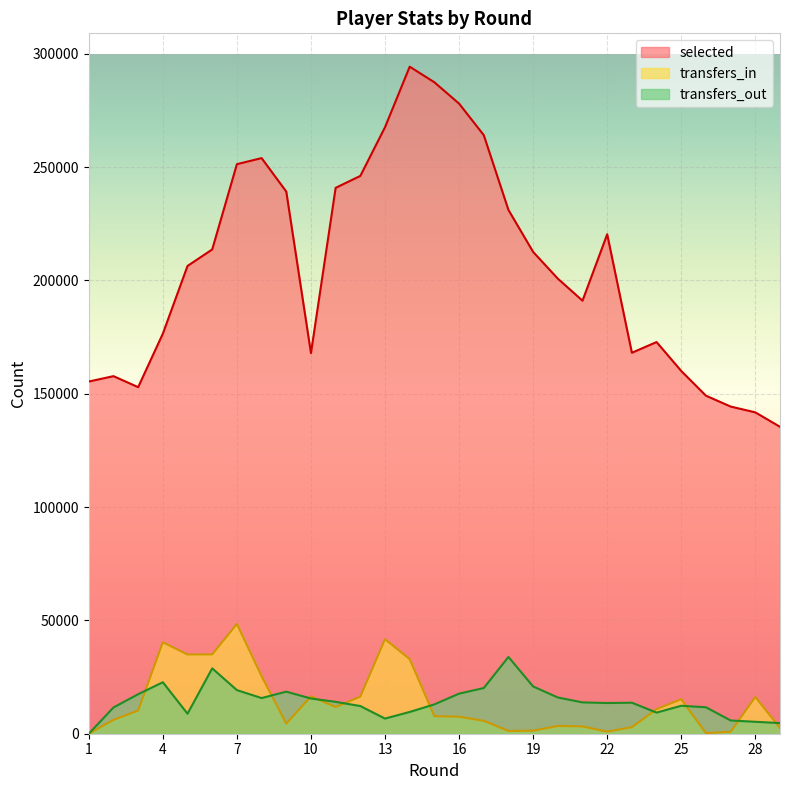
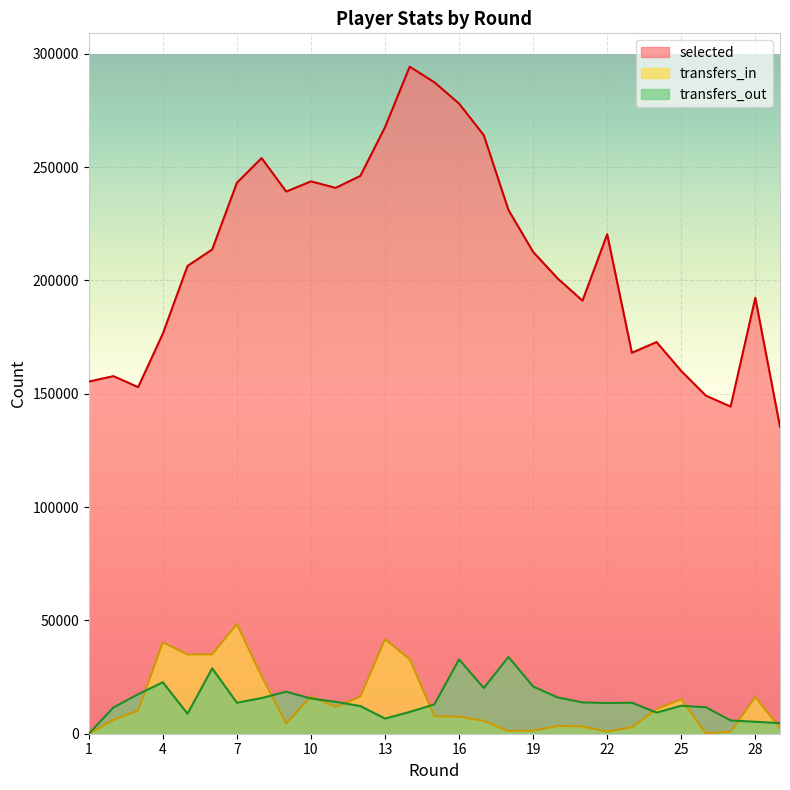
  {
    "selected": {
      "1": 155000,
      "4": 177000,
-     "7": 251000,
-     "10": 168000,
+     "7": 243000,
+     "10": 244000,
      "13": 268000,
      "16": 278000,
      "19": 213000,
      "22": 220000,
      "25": 160000,
-     "28": 142000
+     "28": 192000
    },
    "transfers_in": {
      "4": 40000,
      "7": 48000,
      "13": 42000,
      "16": 8000,
      "19": 1000,
      "22": 1000,
      "25": 15000,
      "28": 16000
    },
    "transfers_out": {
      "4": 23000,
-     "7": 19000,
+     "7": 14000,
      "13": 7000,
-     "16": 18000,
+     "16": 33000,
      "19": 21000,
      "22": 14000,
      "25": 12000,
      "28": 5000
    }
  }
